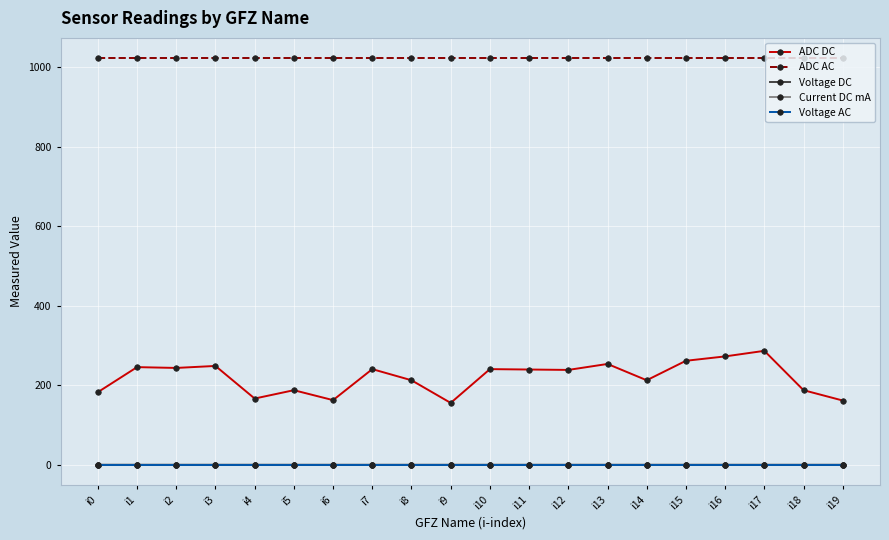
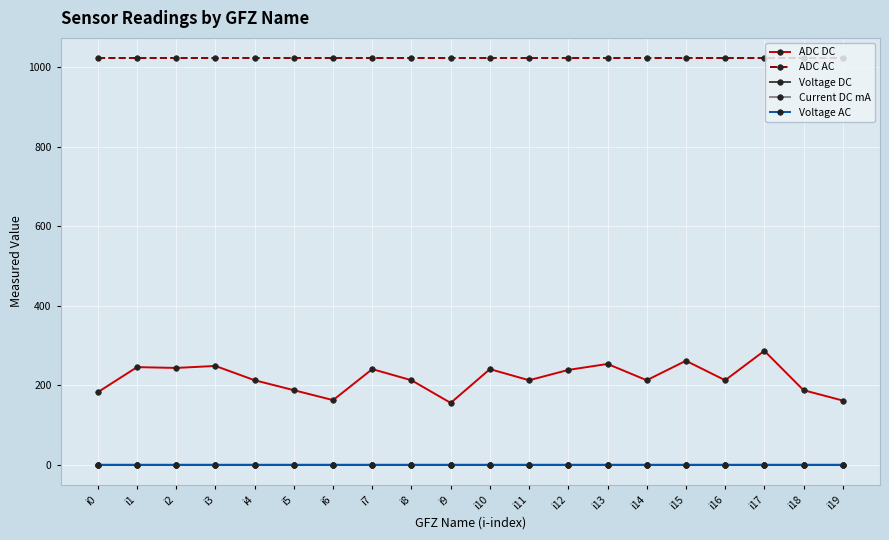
  {
    "ADC DC": {
      "i0": 180,
      "i1": 250,
      "i2": 240,
      "i3": 250,
-     "i4": 170,
+     "i4": 210,
      "i5": 190,
      "i6": 160,
      "i7": 240,
      "i8": 210,
      "i9": 160,
      "i10": 240,
-     "i11": 240,
+     "i11": 210,
      "i12": 240,
      "i13": 250,
      "i14": 210,
      "i15": 260,
-     "i16": 270,
+     "i16": 210,
      "i17": 290,
      "i18": 190,
      "i19": 160
    },
    "ADC AC": {
      "i0": 1020,
      "i1": 1020,
      "i2": 1020,
      "i3": 1020,
      "i4": 1020,
      "i5": 1020,
      "i6": 1020,
      "i7": 1020,
      "i8": 1020,
      "i9": 1020,
      "i10": 1020,
      "i11": 1020,
      "i12": 1020,
      "i13": 1020,
      "i14": 1020,
      "i15": 1020,
      "i16": 1020,
      "i17": 1020
    }
  }
